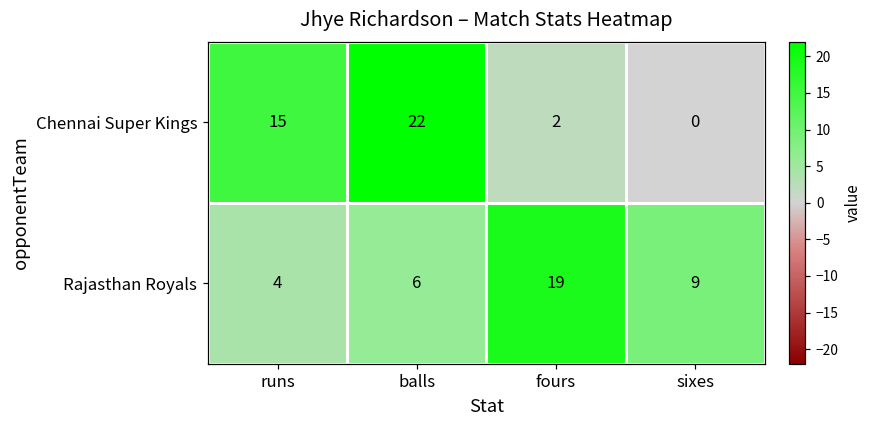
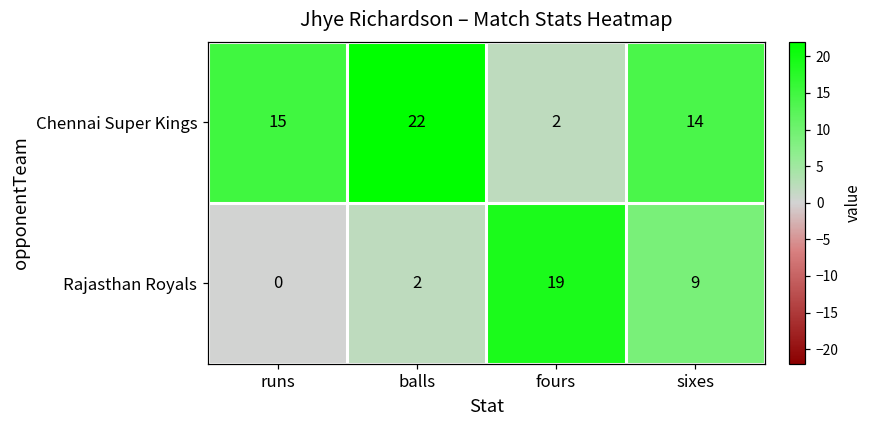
  {
    "Chennai Super Kings": {
      "runs": 15,
      "balls": 22,
      "fours": 2,
-     "sixes": 0
+     "sixes": 14
    },
    "Rajasthan Royals": {
-     "runs": 4,
-     "balls": 6,
+     "runs": 0,
+     "balls": 2,
      "fours": 19,
      "sixes": 9
    }
  }
